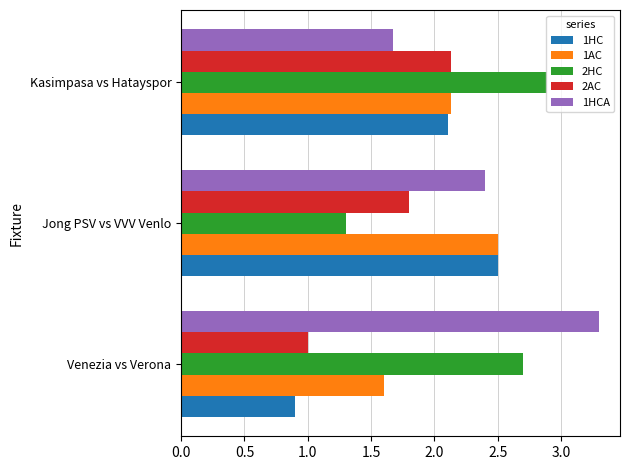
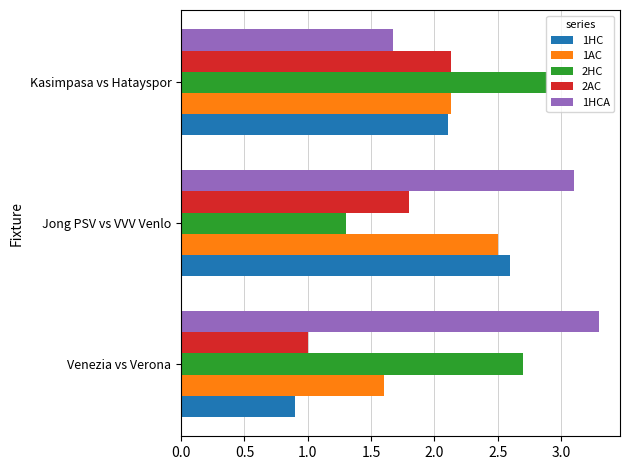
  {
    "1HC": {
      "Kasimpasa vs Hatayspor": 2.1,
-     "Jong PSV vs VVV Venlo": 2.5,
+     "Jong PSV vs VVV Venlo": 2.6,
      "Venezia vs Verona": 0.9
    },
    "1AC": {
      "Kasimpasa vs Hatayspor": 2.13,
      "Jong PSV vs VVV Venlo": 2.5,
      "Venezia vs Verona": 1.6
    },
    "2HC": {
      "Jong PSV vs VVV Venlo": 1.3,
      "Venezia vs Verona": 2.7
    },
    "2AC": {
      "Kasimpasa vs Hatayspor": 2.13,
      "Jong PSV vs VVV Venlo": 1.8,
      "Venezia vs Verona": 1.0
    },
    "1HCA": {
      "Kasimpasa vs Hatayspor": 1.67,
-     "Jong PSV vs VVV Venlo": 2.4,
+     "Jong PSV vs VVV Venlo": 3.1,
      "Venezia vs Verona": 3.3
    }
  }
